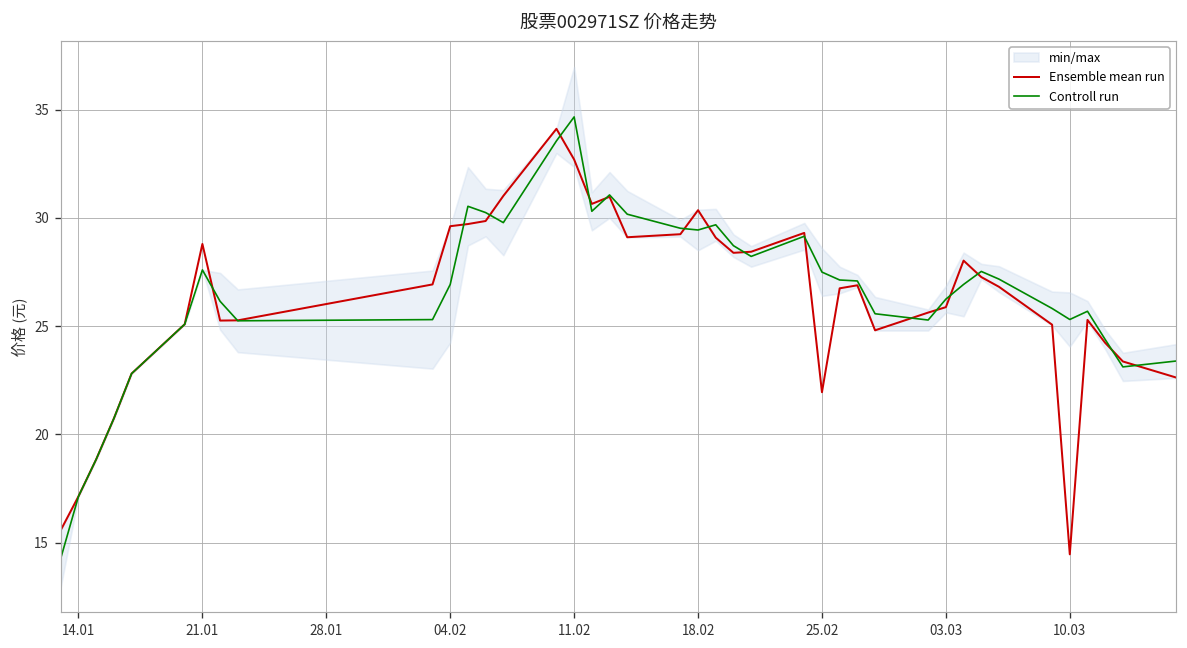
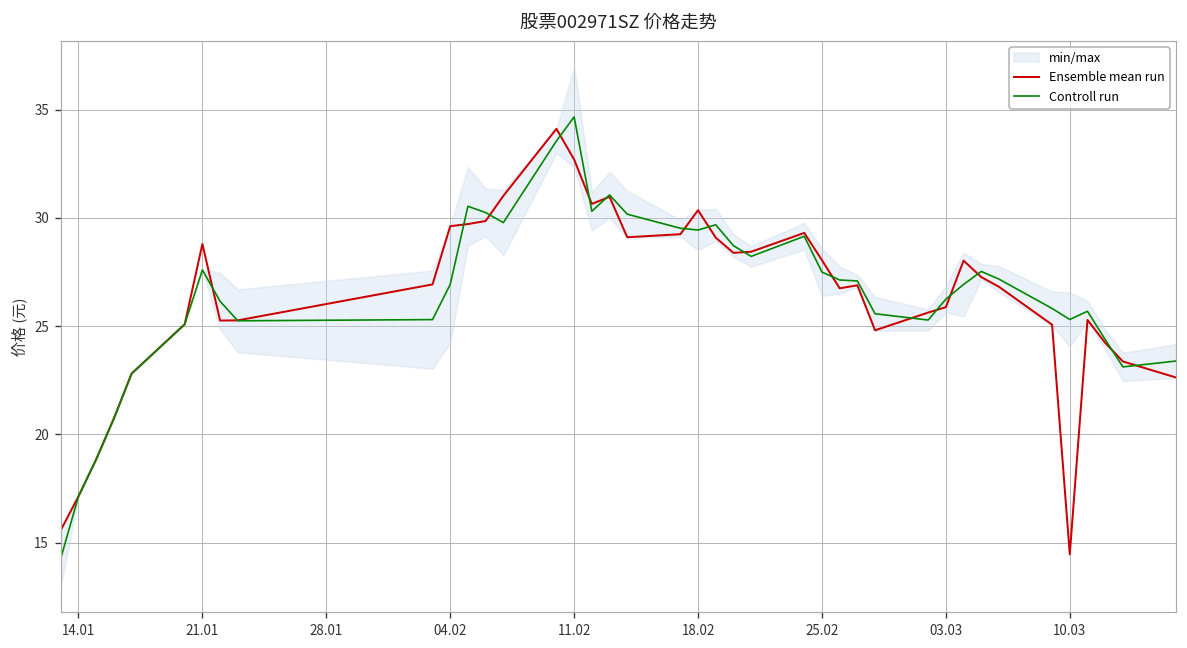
  {
    "Ensemble mean run": {
      "21.01": 28.8,
      "11.02": 32.7,
-     "25.02": 22.0,
+     "25.02": 28.1,
      "03.03": 25.9,
      "10.03": 14.5
    },
    "Controll run": {
      "04.02": 26.9,
      "11.02": 34.7,
      "18.02": 29.4,
      "25.02": 27.5,
      "03.03": 26.3,
      "10.03": 25.3
    }
  }
